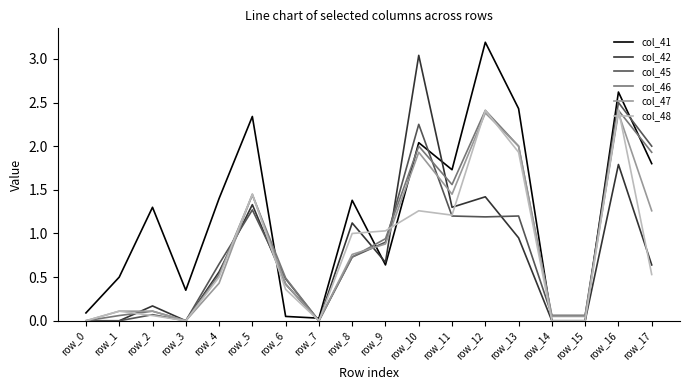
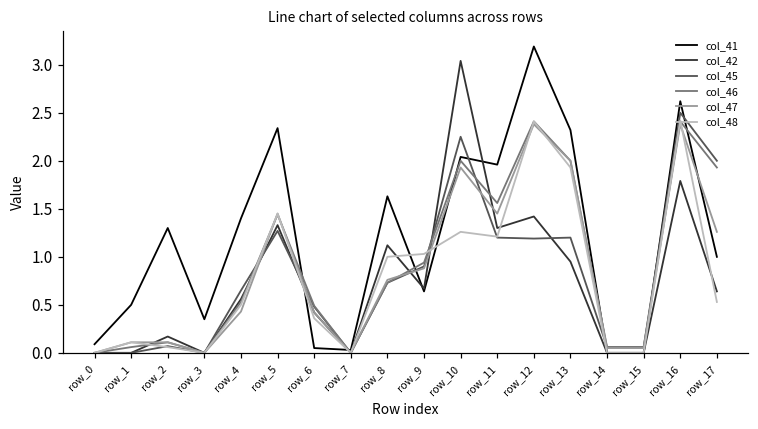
  {
    "col_41": {
      "row_0": 0.1,
      "row_1": 0.5,
      "row_2": 1.3,
      "row_3": 0.4,
      "row_4": 1.4,
      "row_5": 2.3,
      "row_6": 0.1,
      "row_7": 0.0,
-     "row_8": 1.4,
+     "row_8": 1.6,
      "row_9": 0.6,
      "row_10": 2.0,
-     "row_11": 1.7,
+     "row_11": 2.0,
      "row_12": 3.2,
-     "row_13": 2.4,
+     "row_13": 2.3,
      "row_16": 2.6,
-     "row_17": 1.8
+     "row_17": 1.0
    }
  }
